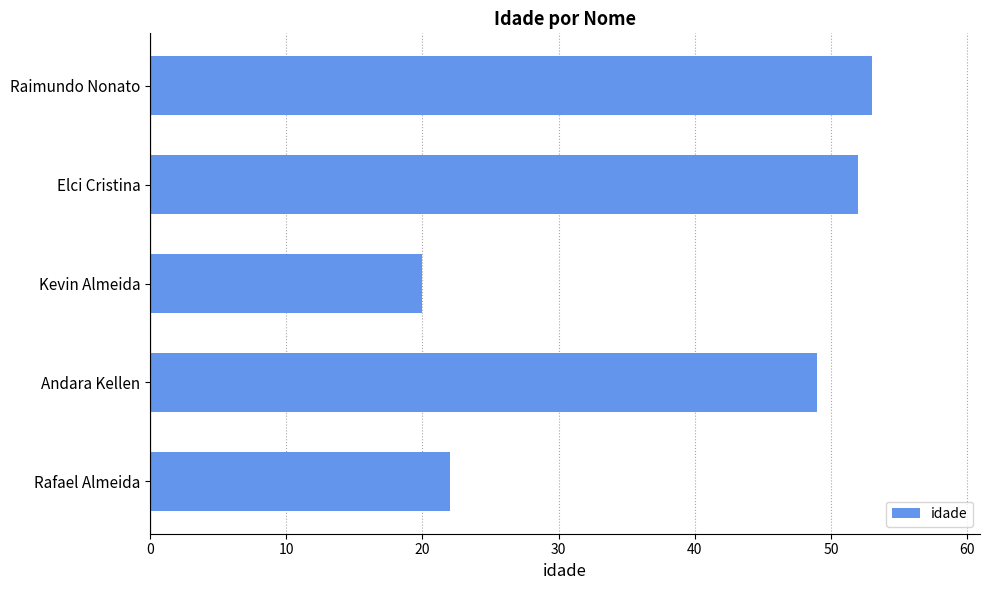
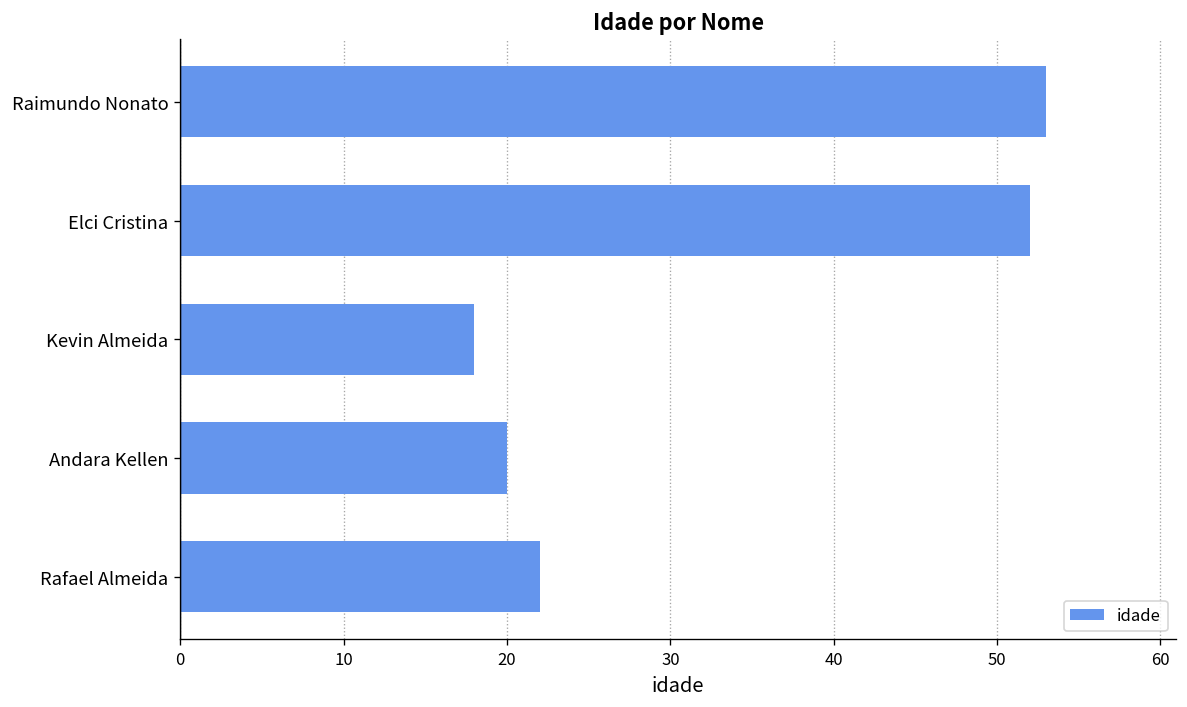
  {
    "Raimundo Nonato": 53,
    "Elci Cristina": 52,
-   "Kevin Almeida": 20,
-   "Andara Kellen": 49,
+   "Kevin Almeida": 18,
+   "Andara Kellen": 20,
    "Rafael Almeida": 22
  }
